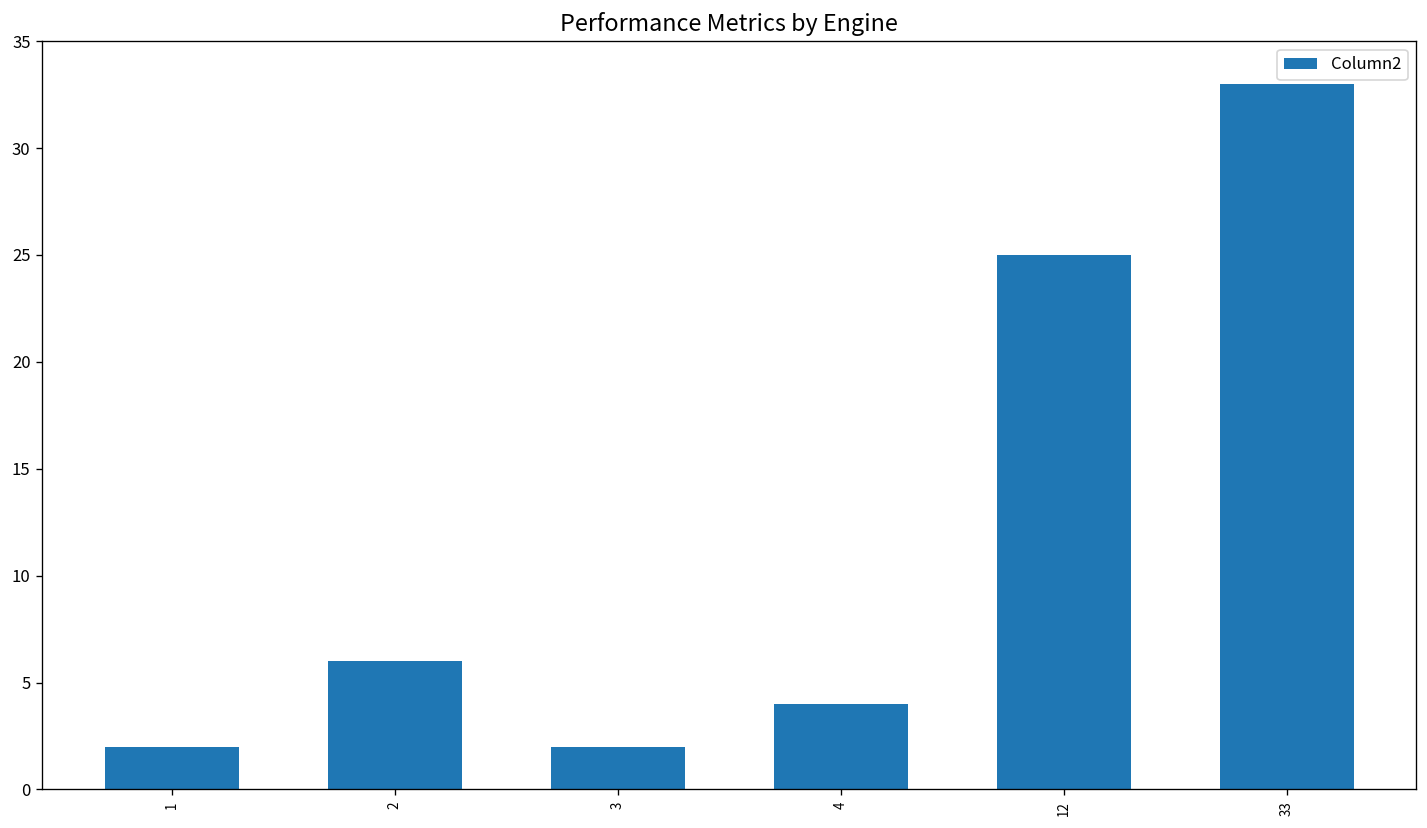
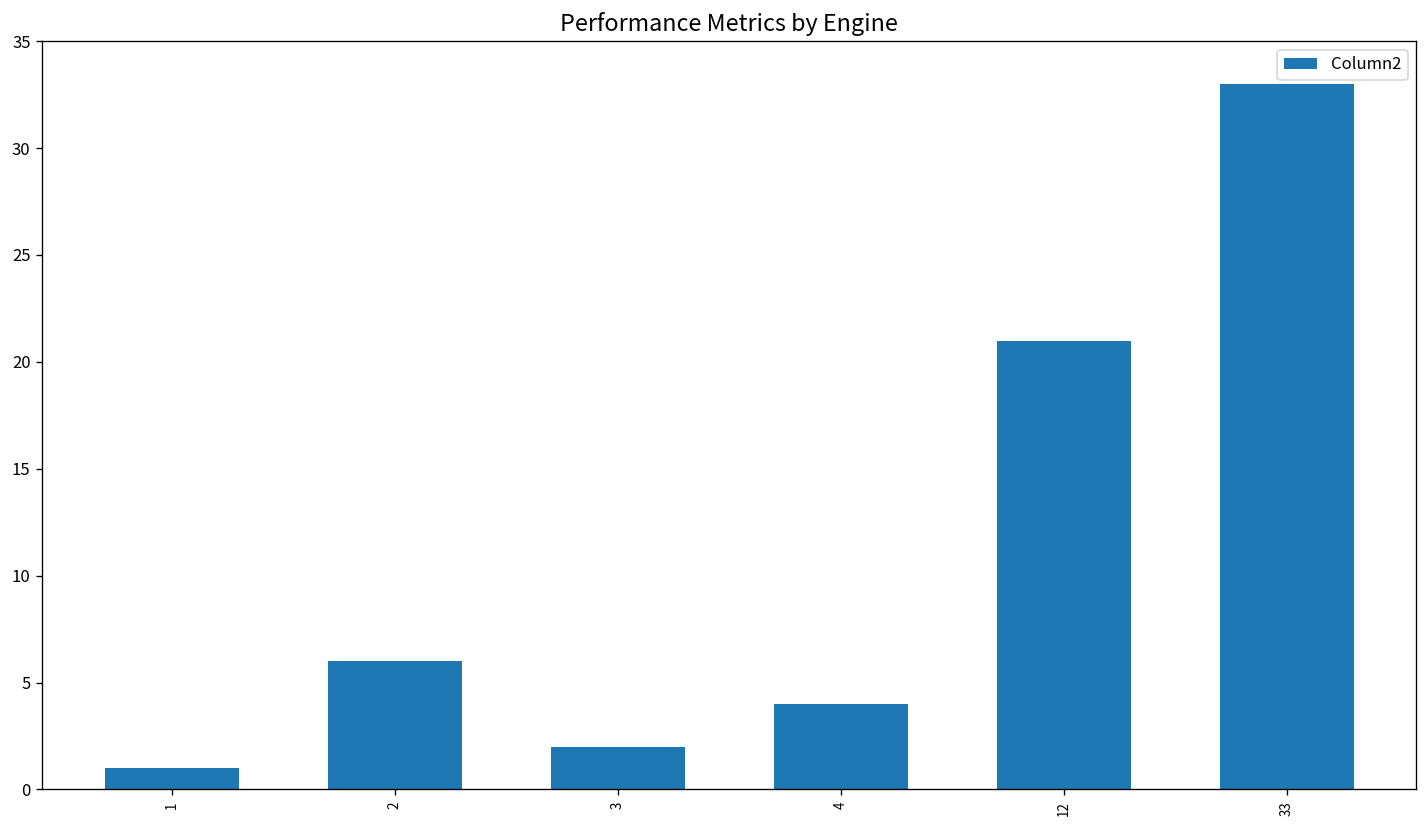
  {
-   "1": 2,
+   "1": 1,
    "2": 6,
    "3": 2,
    "4": 4,
-   "12": 25,
+   "12": 21,
    "33": 33
  }
